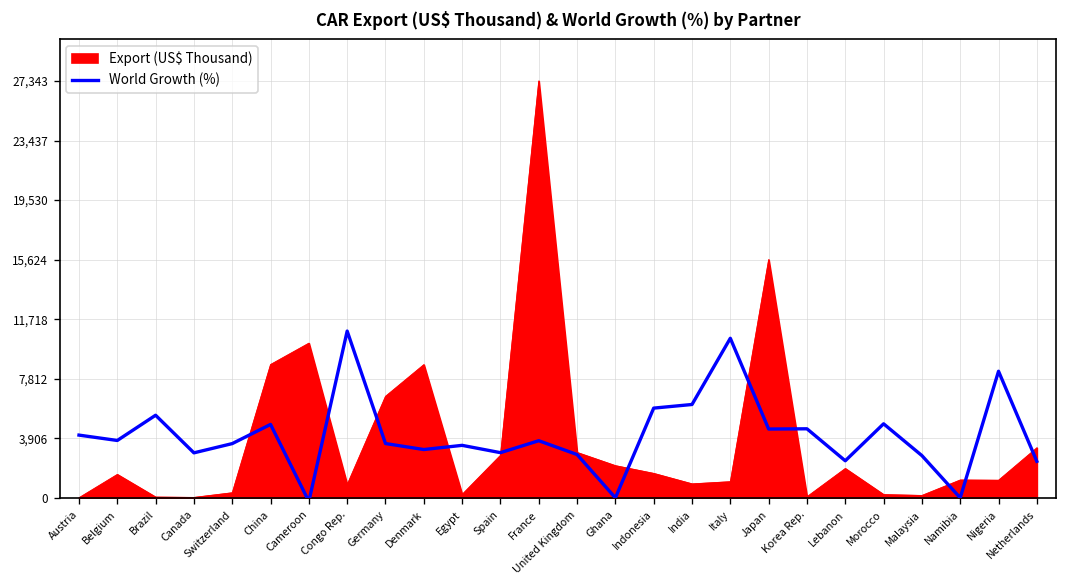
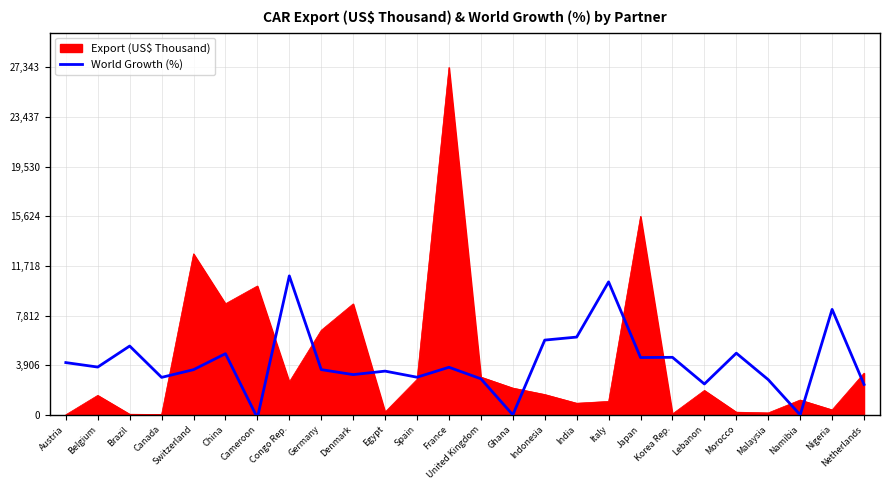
  {
    "Export (US$ Thousand)": {
      "Austria": "0",
      "Belgium": "1,500",
      "Brazil": "100",
      "Canada": "0",
-     "Switzerland": "300",
+     "Switzerland": "12,700",
      "China": "8,700",
      "Cameroon": "10,100",
-     "Congo Rep.": "900",
+     "Congo Rep.": "2,600",
      "Germany": "6,700",
      "Denmark": "8,700",
      "Egypt": "200",
      "France": "27,300",
      "Ghana": "2,100",
      "Indonesia": "1,600",
      "India": "900",
      "Italy": "1,100",
      "Japan": "15,600",
      "Korea Rep.": "100",
      "Lebanon": "1,900",
      "Morocco": "200",
      "Malaysia": "200",
      "Namibia": "1,200",
-     "Nigeria": "1,200",
+     "Nigeria": "400",
      "Netherlands": "3,300"
    },
    "World Growth (%)": {
      "Austria": "4,100",
      "Belgium": "3,800",
      "Brazil": "5,400",
      "Canada": "3,000",
      "Switzerland": "3,600",
      "China": "4,800",
      "Congo Rep.": "10,900",
      "Germany": "3,600",
      "Denmark": "3,200",
      "Egypt": "3,400",
      "France": "3,700",
      "Ghana": "0",
      "Indonesia": "5,900",
      "India": "6,100",
      "Italy": "10,500",
      "Japan": "4,500",
      "Korea Rep.": "4,500",
      "Lebanon": "2,400",
      "Morocco": "4,900",
      "Malaysia": "2,800",
      "Namibia": "0",
      "Nigeria": "8,300",
      "Netherlands": "2,400"
    }
  }
